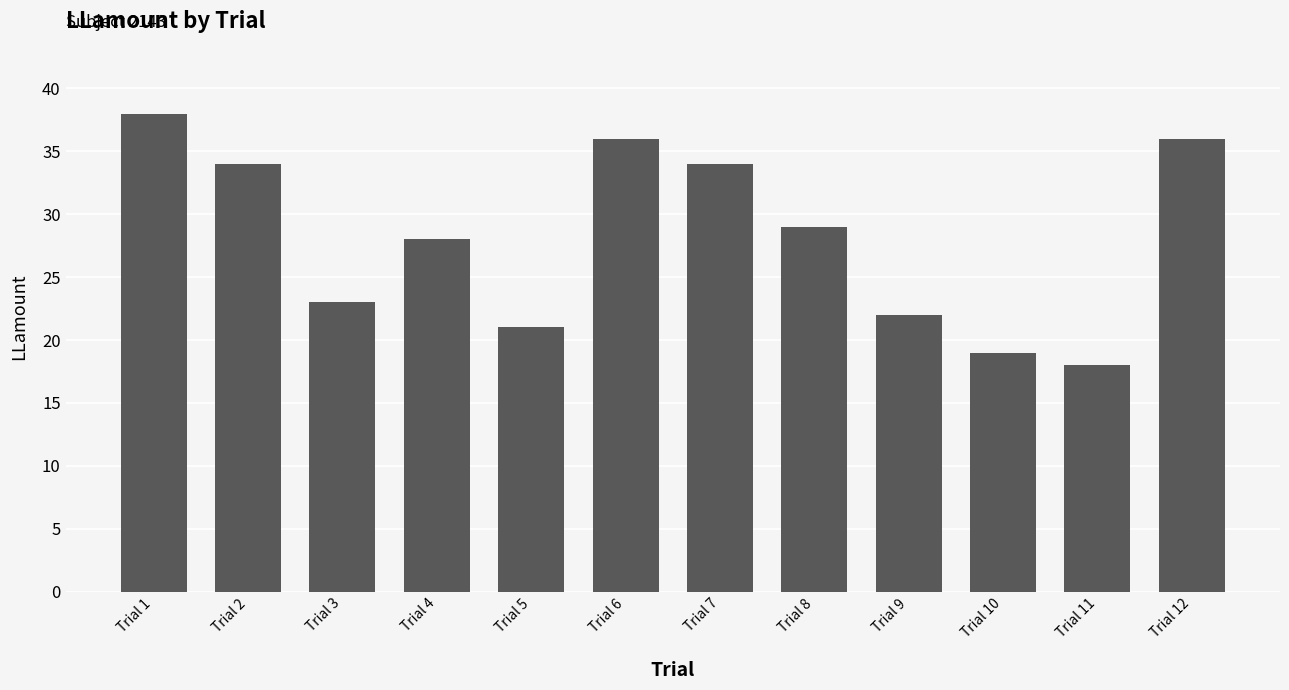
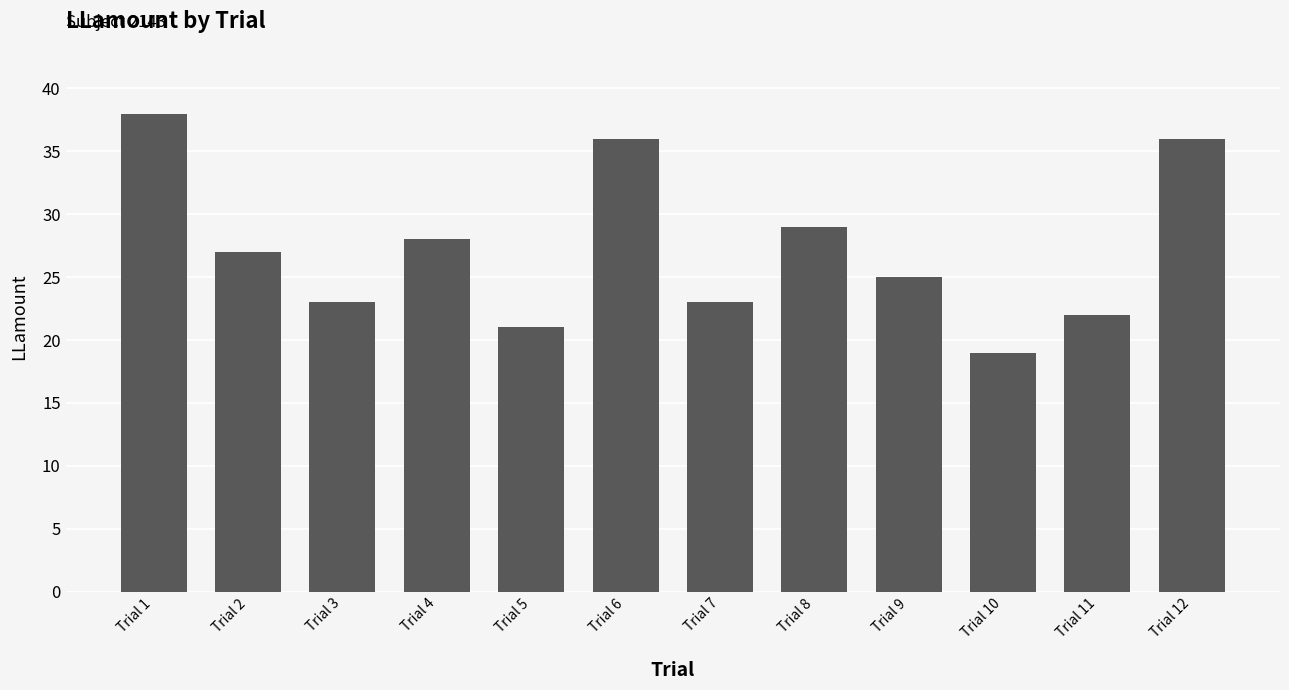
  {
    "Trial 1": 38,
-   "Trial 2": 34,
+   "Trial 2": 27,
    "Trial 3": 23,
    "Trial 4": 28,
    "Trial 5": 21,
    "Trial 6": 36,
-   "Trial 7": 34,
+   "Trial 7": 23,
    "Trial 8": 29,
-   "Trial 9": 22,
+   "Trial 9": 25,
    "Trial 10": 19,
-   "Trial 11": 18,
+   "Trial 11": 22,
    "Trial 12": 36
  }
